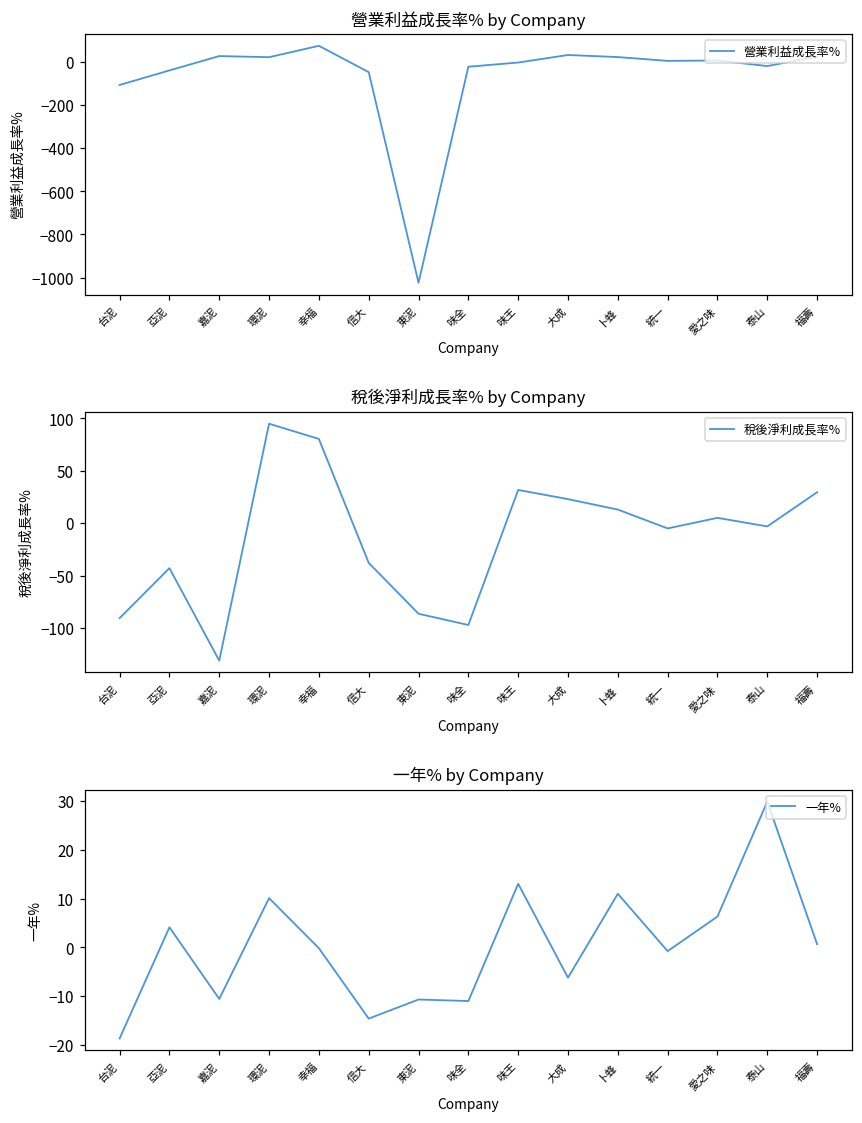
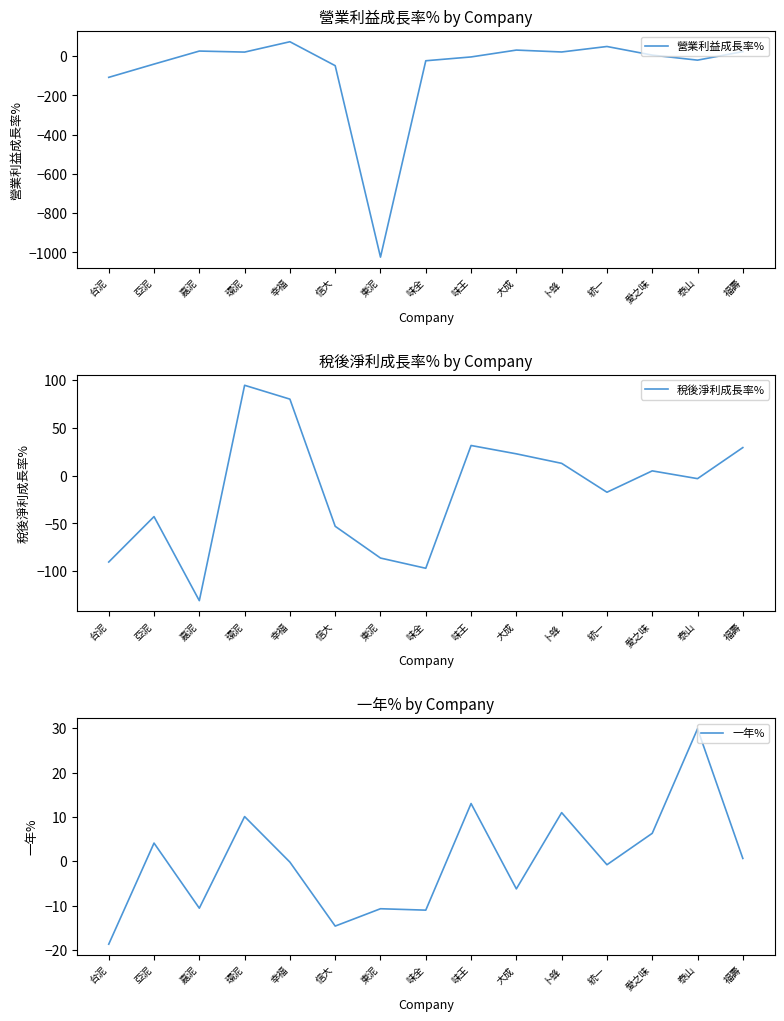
  {
    "營業利益成長率% by Company": {
      "台泥": -110,
      "亞泥": -40,
      "嘉泥": 30,
      "環泥": 20,
      "幸福": 70,
      "信大": -50,
      "東泥": -1020,
      "味全": -20,
      "味王": 0,
      "大成": 30,
      "卜蜂": 20,
-     "統一": 0,
+     "統一": 50,
      "泰山": -20
    },
    "稅後淨利成長率% by Company": {
      "台泥": -90,
      "亞泥": -40,
      "嘉泥": -130,
      "環泥": 90,
      "幸福": 80,
-     "信大": -40,
+     "信大": -50,
      "東泥": -90,
      "味全": -100,
      "味王": 30,
      "大成": 20,
      "卜蜂": 10,
-     "統一": 0,
+     "統一": -20,
      "愛之味": 10,
      "泰山": 0,
      "福壽": 30
    },
    "一年% by Company": {
      "台泥": -19,
      "亞泥": 4,
      "嘉泥": -11,
      "環泥": 10,
      "幸福": 0,
      "信大": -15,
      "東泥": -11,
      "味全": -11,
      "味王": 13,
      "大成": -6,
      "卜蜂": 11,
      "統一": -1,
      "愛之味": 6,
      "福壽": 1
    }
  }
